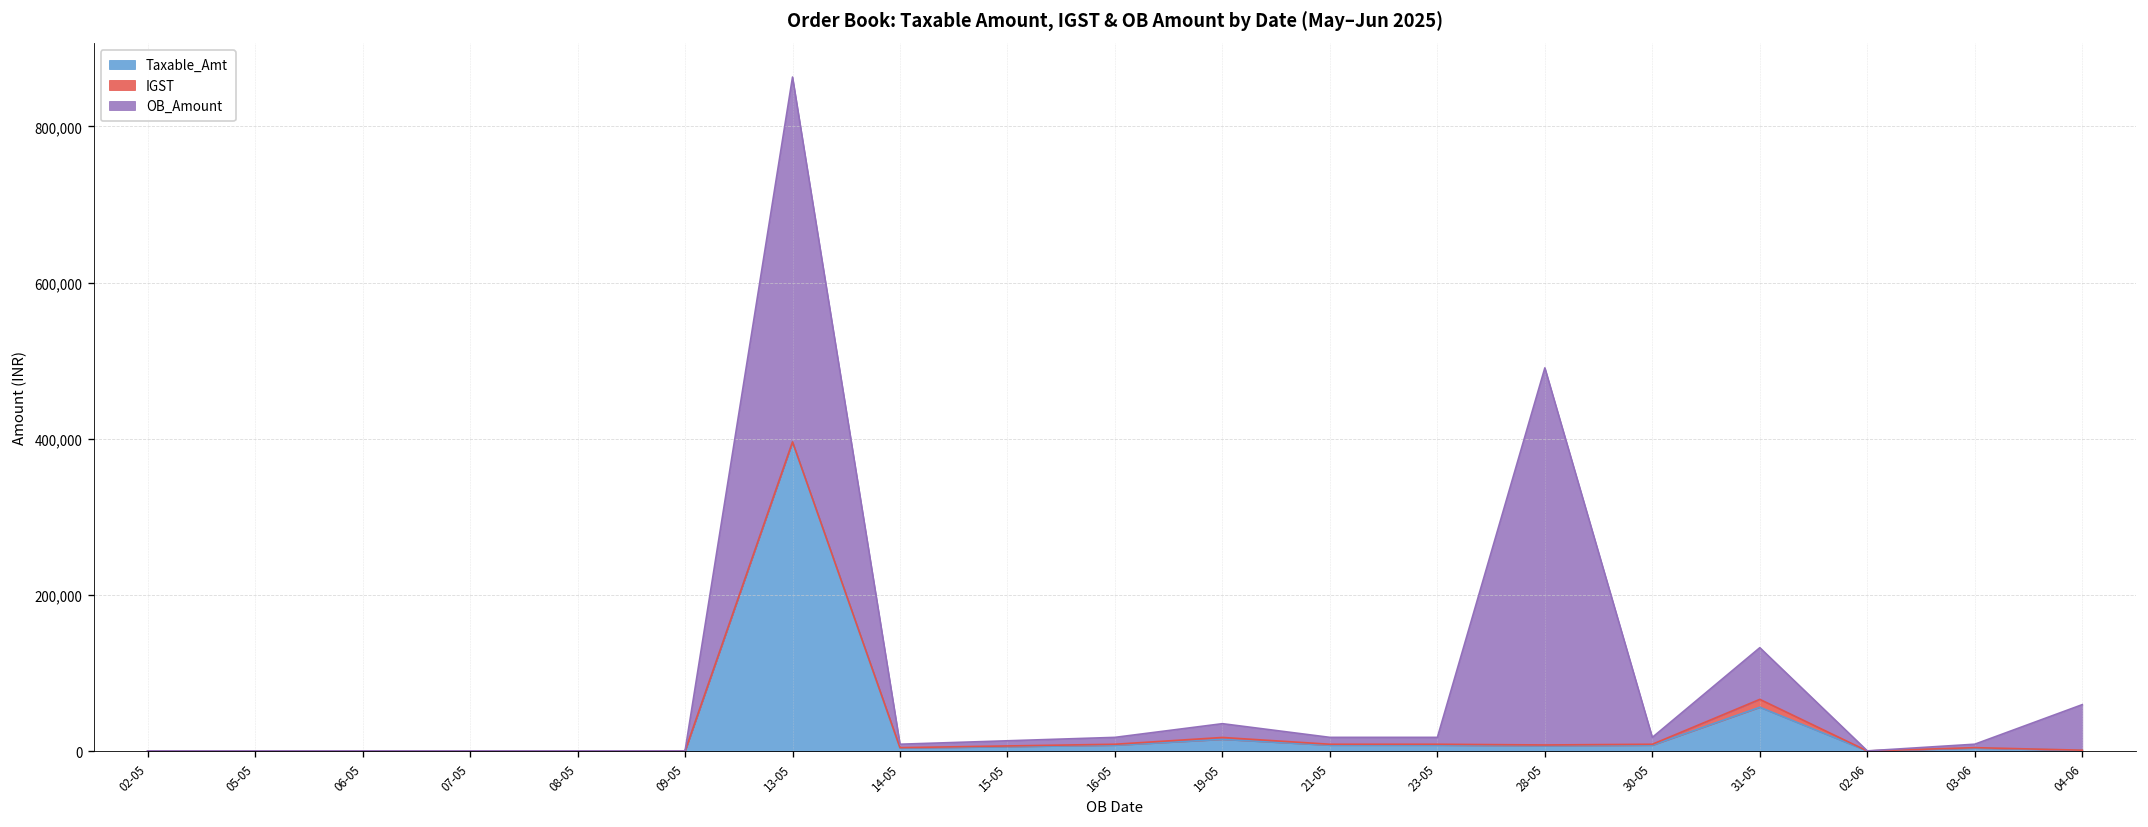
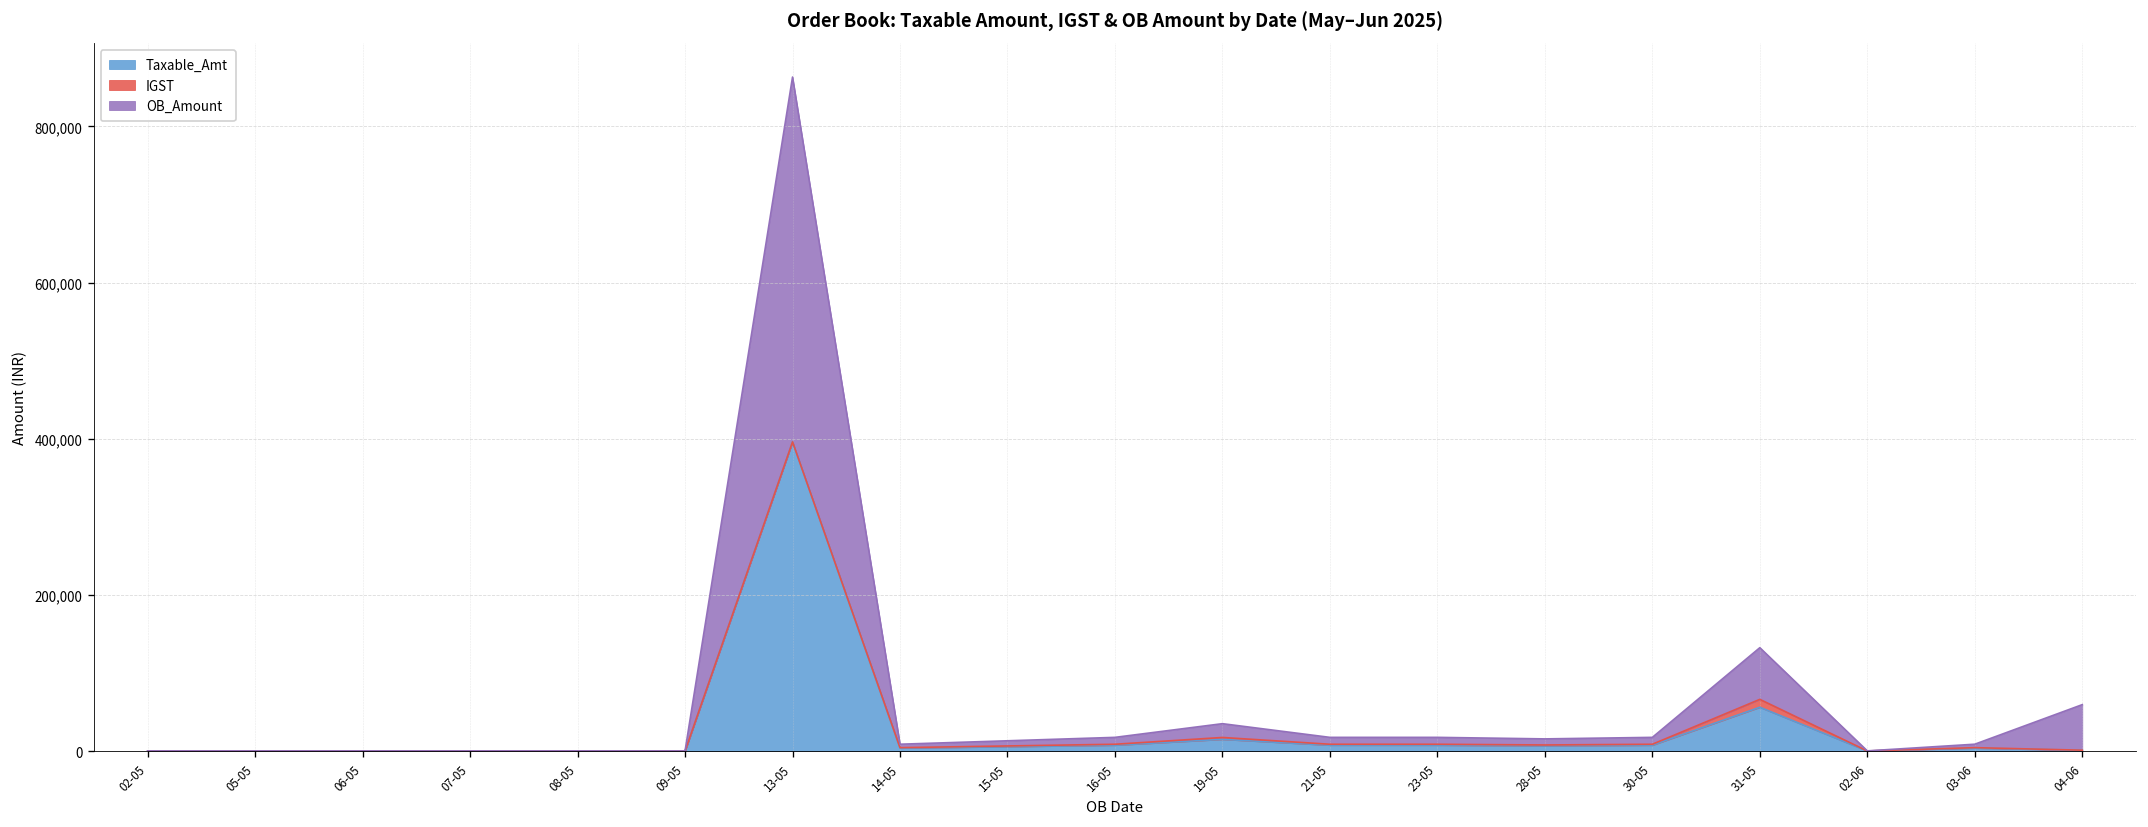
  {
    "Taxable_Amt": {
      "31-05": "60,000"
    },
    "IGST": {
      "31-05": "10,000"
    },
    "OB_Amount": {
      "13-05": "470,000",
      "14-05": "0",
      "15-05": "10,000",
      "16-05": "10,000",
      "19-05": "20,000",
      "21-05": "10,000",
      "23-05": "10,000",
-     "28-05": "480,000",
+     "28-05": "10,000",
      "30-05": "10,000",
      "31-05": "70,000",
      "03-06": "0",
      "04-06": "60,000"
    }
  }
